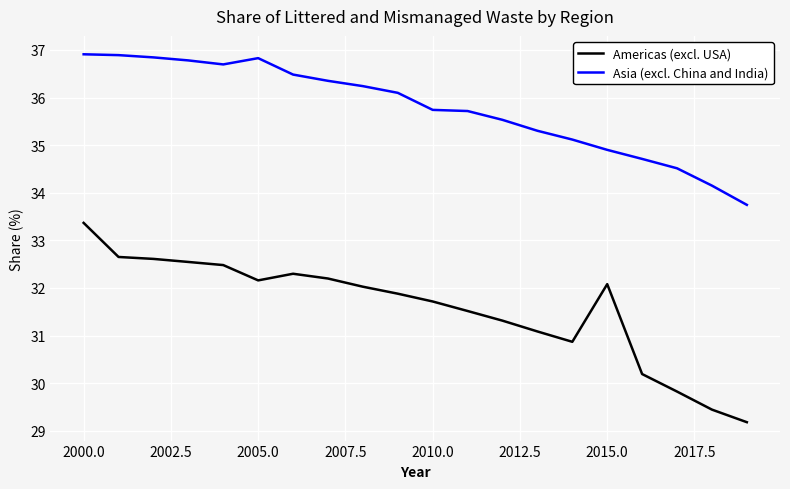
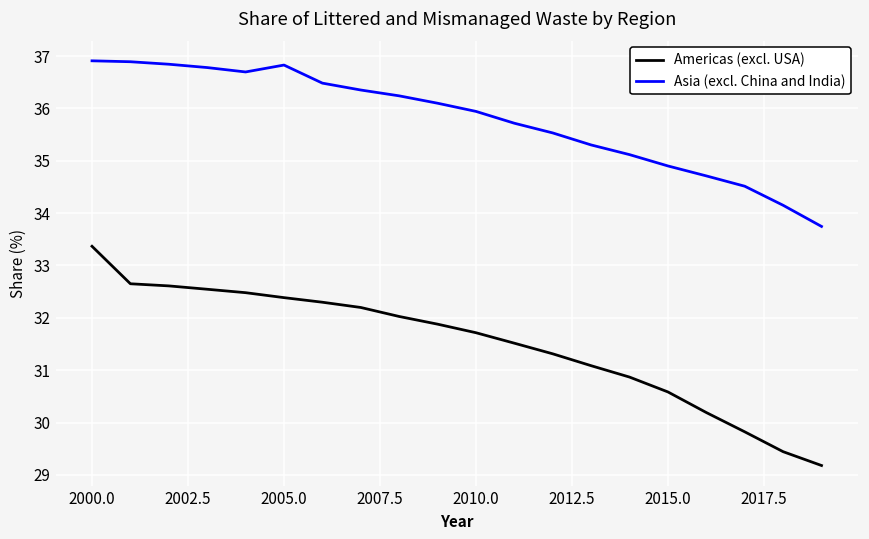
  {
    "Americas (excl. USA)": {
      "2000.0": 33.4,
-     "2005.0": 32.2,
+     "2005.0": 32.4,
      "2010.0": 31.7,
-     "2015.0": 32.1
+     "2015.0": 30.6
    },
    "Asia (excl. China and India)": {
      "2000.0": 36.9,
      "2005.0": 36.8,
-     "2010.0": 35.7,
+     "2010.0": 35.9,
      "2015.0": 34.9
    }
  }
